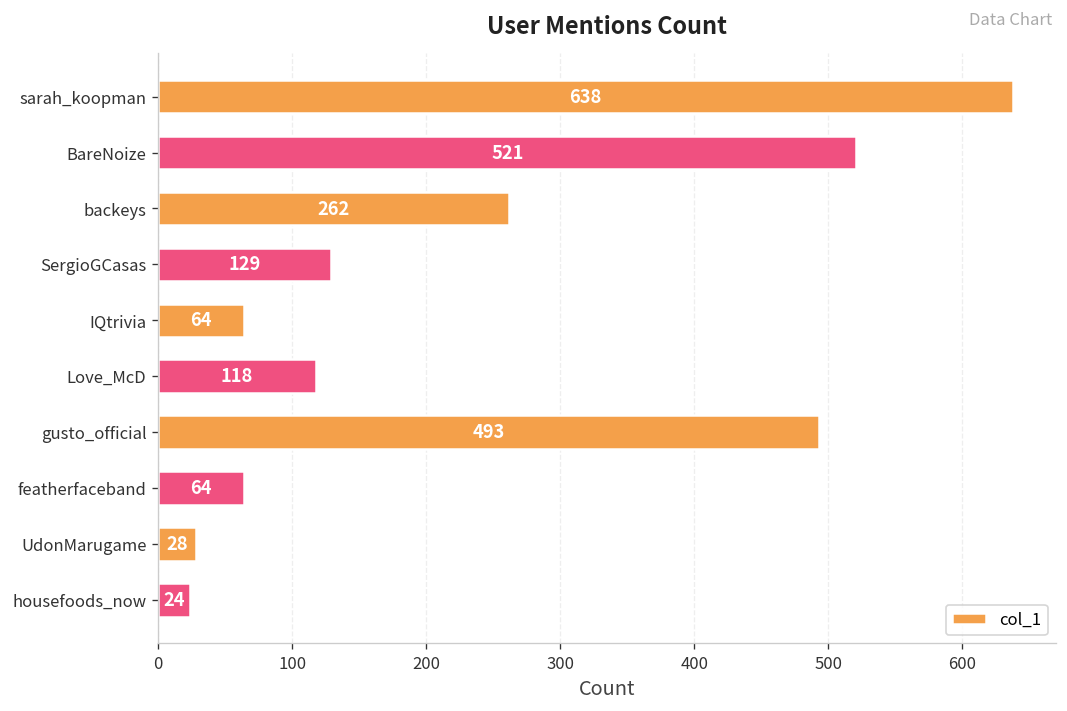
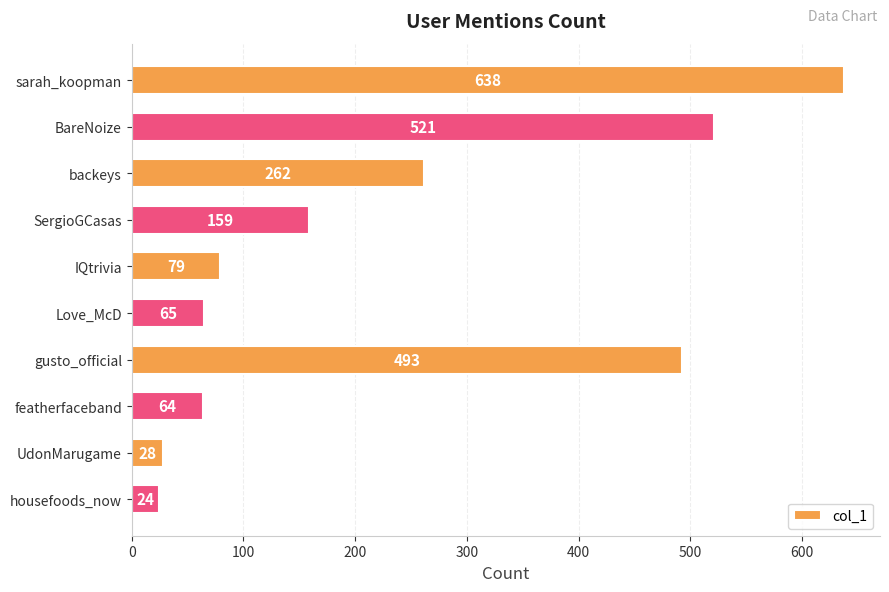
  {
    "sarah_koopman": 638,
    "BareNoize": 521,
    "backeys": 262,
-   "SergioGCasas": 129,
-   "IQtrivia": 64,
-   "Love_McD": 118,
+   "SergioGCasas": 159,
+   "IQtrivia": 79,
+   "Love_McD": 65,
    "gusto_official": 493,
    "featherfaceband": 64,
    "UdonMarugame": 28,
    "housefoods_now": 24
  }
